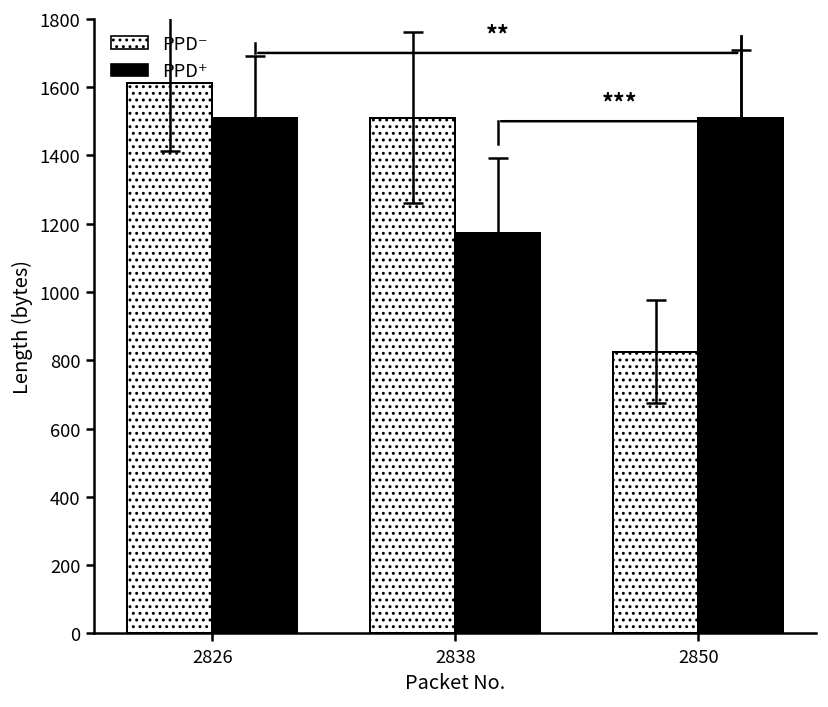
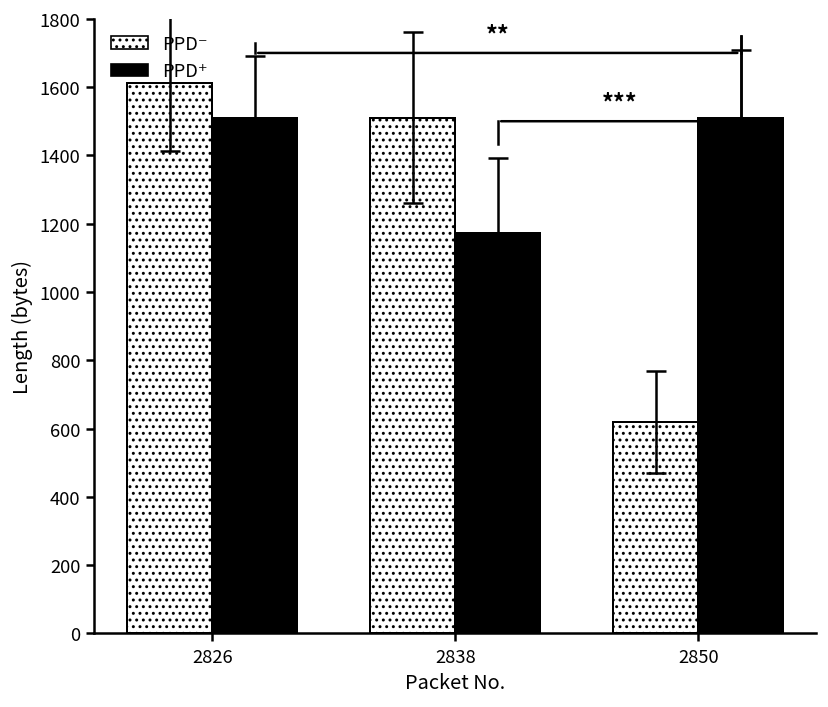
  {
    "PPD⁻": {
      "2826": 1610,
      "2838": 1510,
-     "2850": 830
+     "2850": 620
    }
  }
